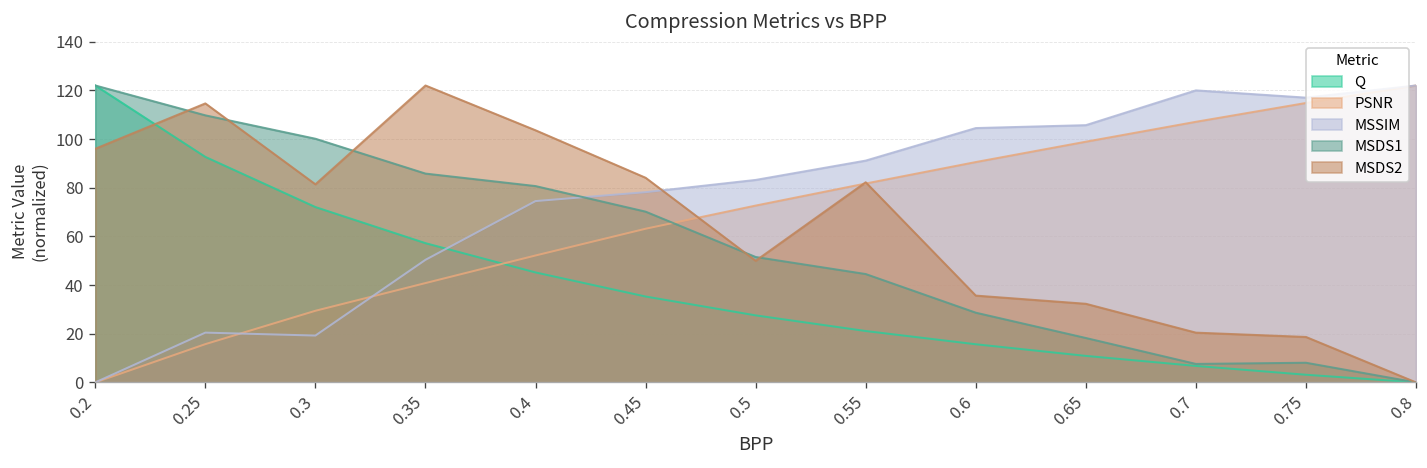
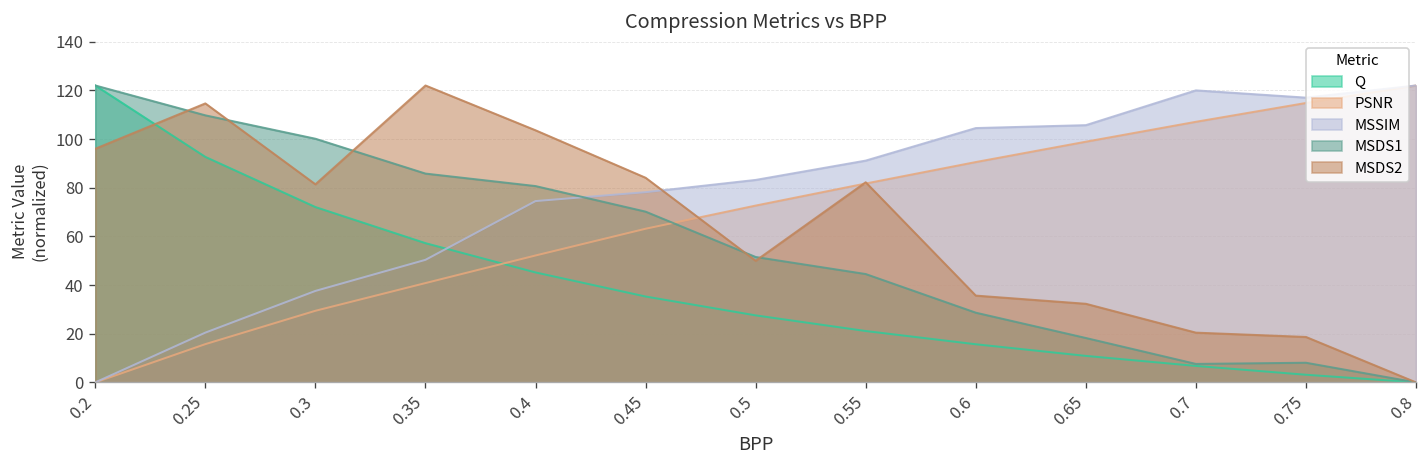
  {
    "MSSIM": {
      "0.25": 20,
-     "0.3": 19,
+     "0.3": 38,
      "0.35": 50,
      "0.4": 74,
      "0.45": 78,
      "0.5": 83,
      "0.55": 91,
      "0.6": 105,
      "0.65": 106,
      "0.7": 120
    }
  }
